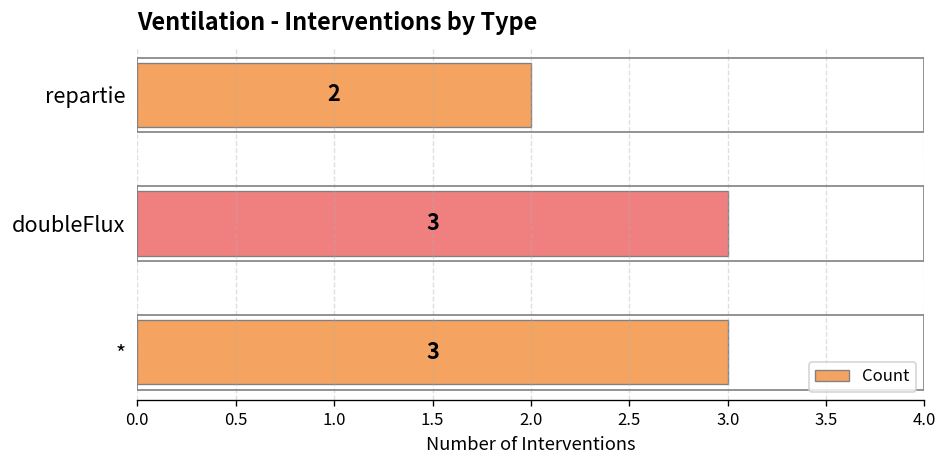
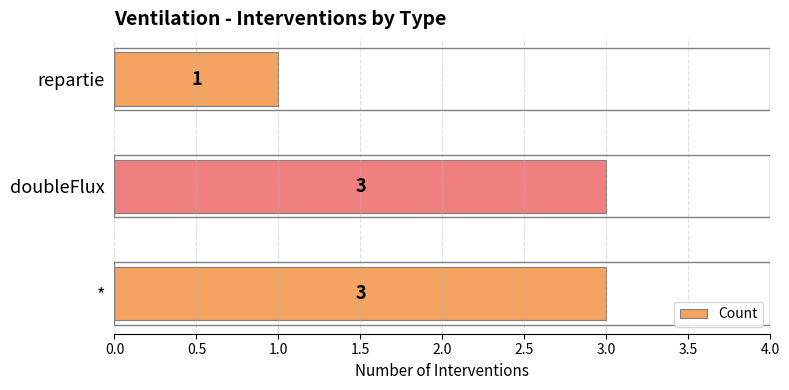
  {
-   "repartie": 2,
+   "repartie": 1,
    "doubleFlux": 3,
    "*": 3
  }
